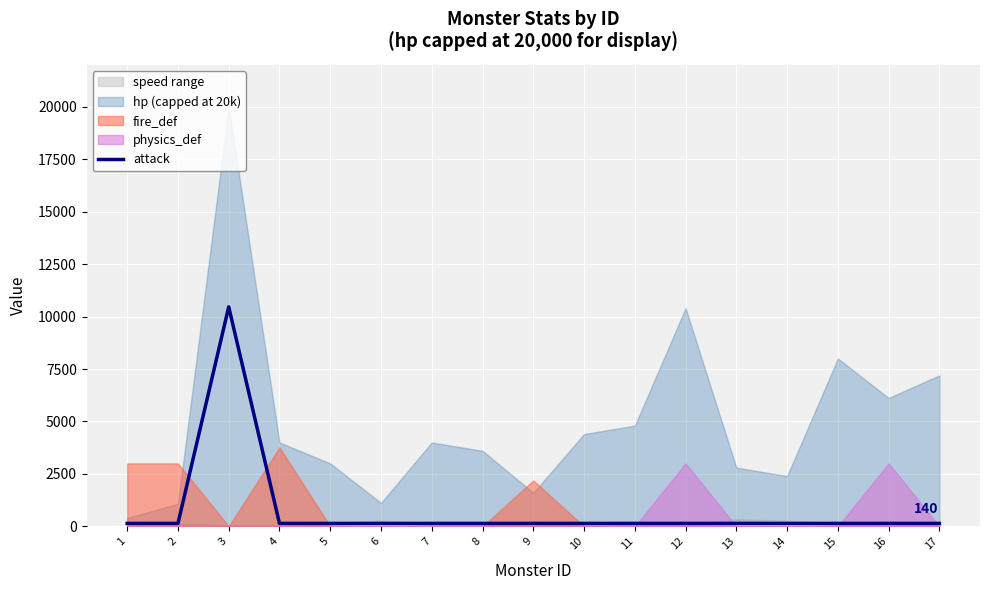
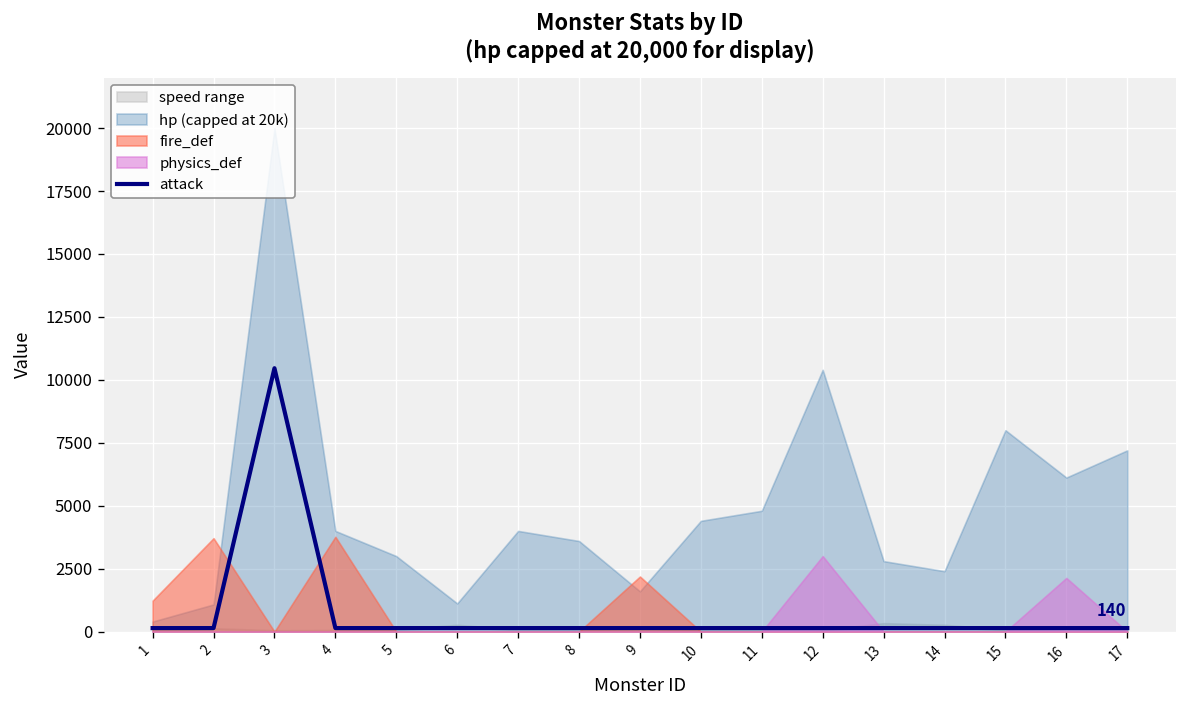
  {
    "attack": {
      "3": 10500,
      "6": 100,
      "13": 100,
      "14": 100
    },
    "fire_def": {
-     "1": 3000,
-     "2": 3000,
+     "1": 1200,
+     "2": 3700,
      "4": 3800,
      "9": 2200,
      "16": 0
    },
    "physics_def": {
      "2": 0,
      "9": 0,
      "12": 3000,
-     "16": 3000
+     "16": 2100
    }
  }
